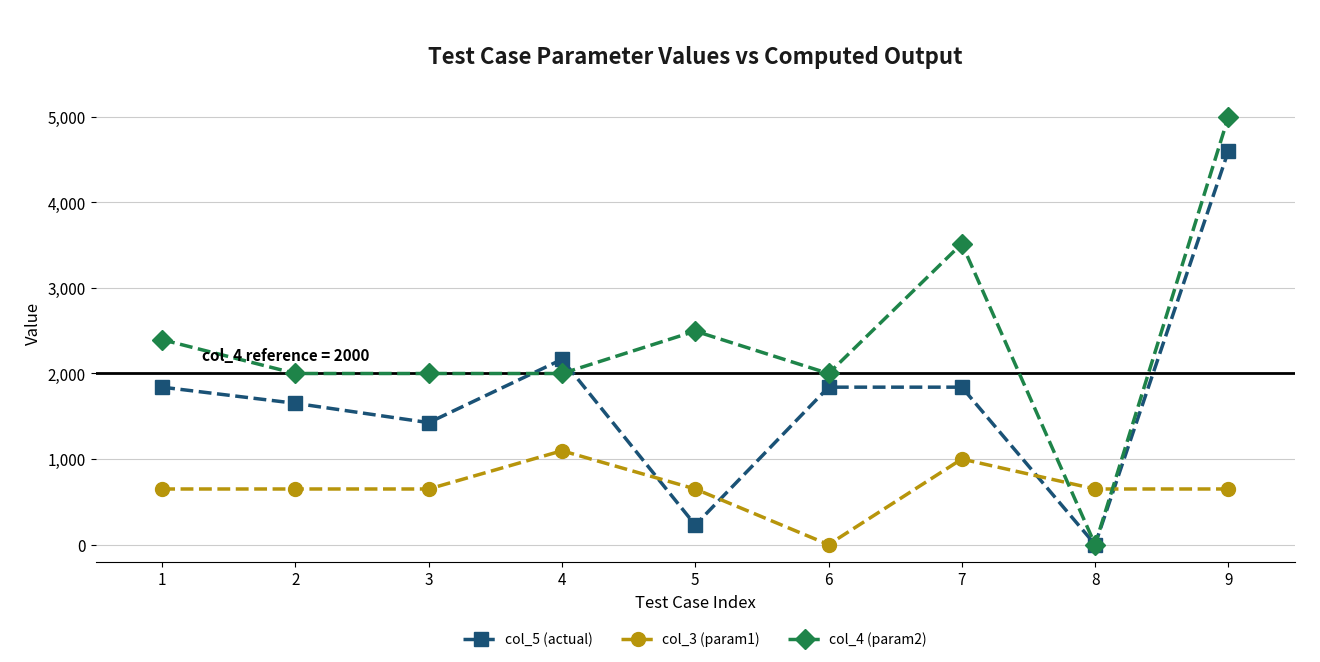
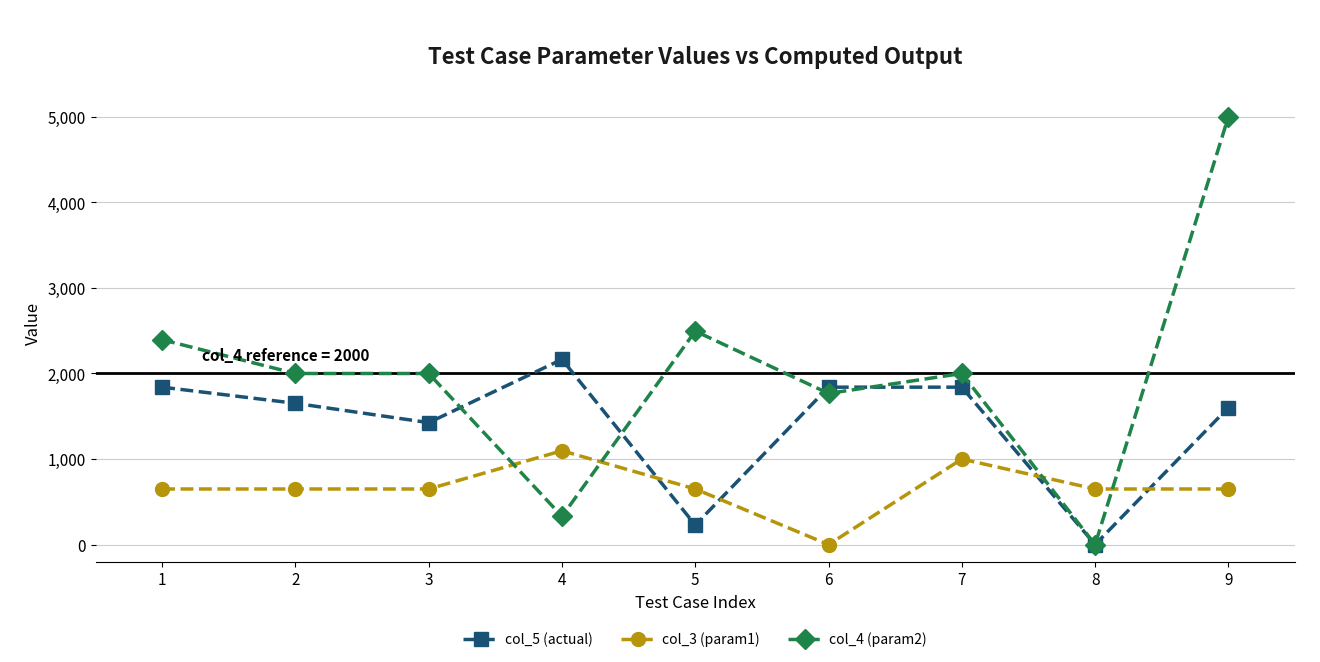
  {
    "col_5 (actual)": {
      "1": "1,800",
      "2": "1,700",
      "3": "1,400",
      "4": "2,200",
      "5": "200",
      "6": "1,800",
      "7": "1,800",
-     "9": "4,600"
+     "9": "1,600"
    },
    "col_3 (param1)": {
      "1": "700",
      "2": "700",
      "3": "700",
      "4": "1,100",
      "5": "700",
      "6": "0",
      "7": "1,000",
      "8": "700",
      "9": "700"
    },
    "col_4 (param2)": {
      "1": "2,400",
      "3": "2,000",
-     "4": "2,000",
+     "4": "300",
      "5": "2,500",
-     "6": "2,000",
-     "7": "3,500",
+     "6": "1,800",
+     "7": "2,000",
      "9": "5,000"
    }
  }
